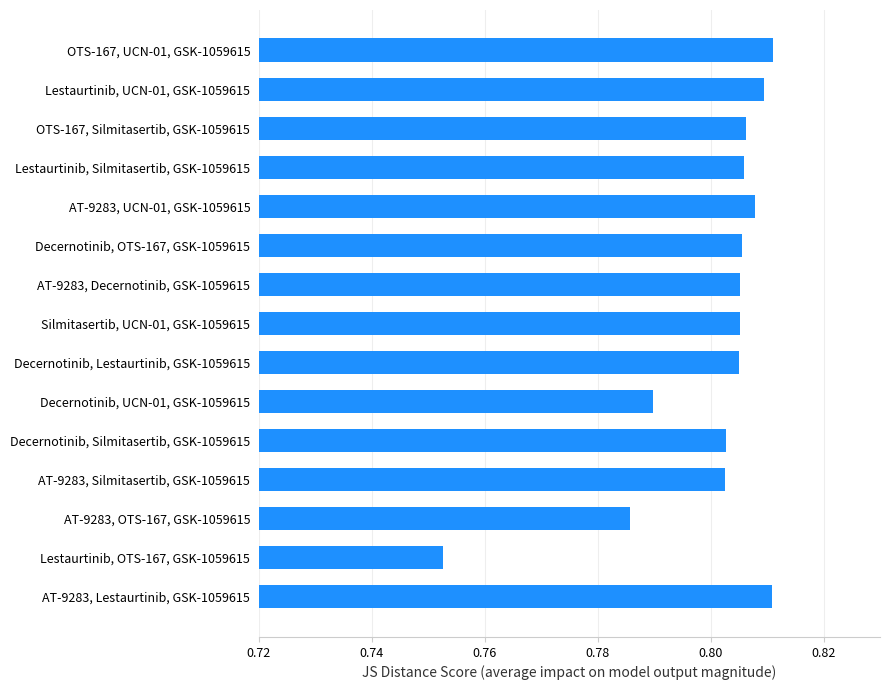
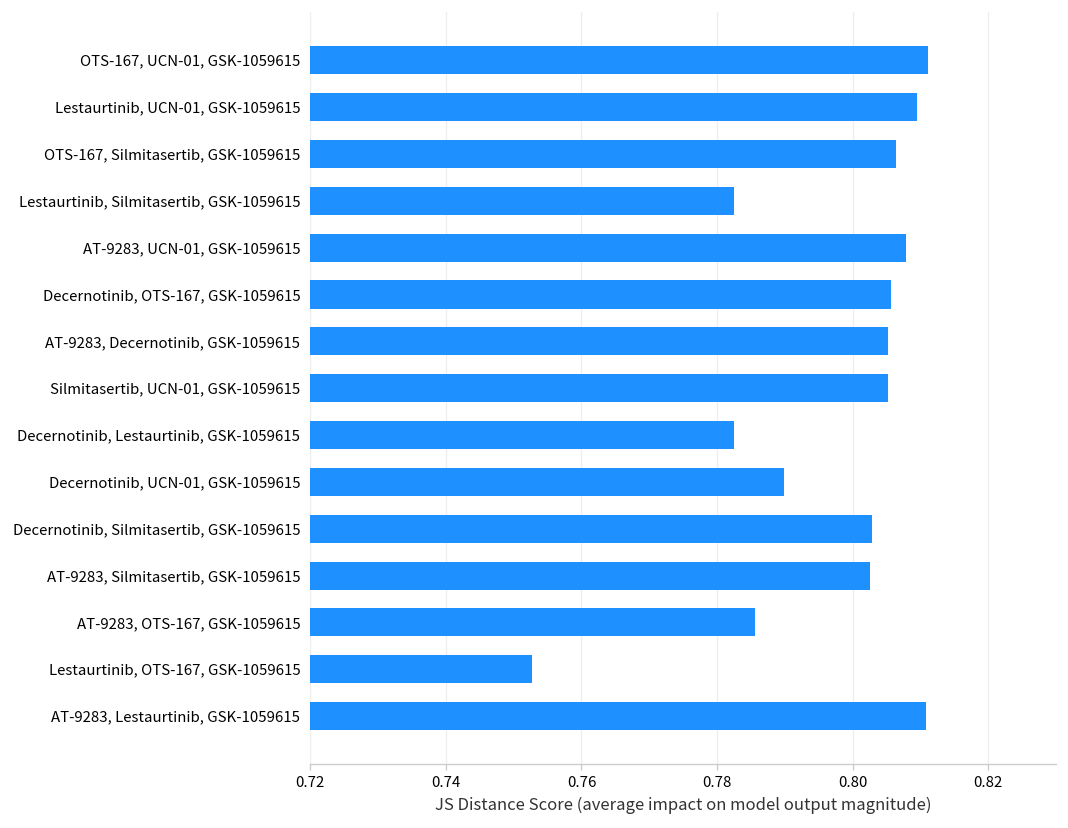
  {
    "OTS-167, UCN-01, GSK-1059615": 0.811,
    "Lestaurtinib, UCN-01, GSK-1059615": 0.810,
    "OTS-167, Silmitasertib, GSK-1059615": 0.806,
-   "Lestaurtinib, Silmitasertib, GSK-1059615": 0.806,
+   "Lestaurtinib, Silmitasertib, GSK-1059615": 0.783,
    "AT-9283, UCN-01, GSK-1059615": 0.808,
    "Decernotinib, OTS-167, GSK-1059615": 0.806,
    "AT-9283, Decernotinib, GSK-1059615": 0.805,
    "Silmitasertib, UCN-01, GSK-1059615": 0.805,
-   "Decernotinib, Lestaurtinib, GSK-1059615": 0.805,
+   "Decernotinib, Lestaurtinib, GSK-1059615": 0.783,
    "Decernotinib, UCN-01, GSK-1059615": 0.790,
    "Decernotinib, Silmitasertib, GSK-1059615": 0.803,
    "AT-9283, Silmitasertib, GSK-1059615": 0.803,
    "AT-9283, OTS-167, GSK-1059615": 0.786,
    "Lestaurtinib, OTS-167, GSK-1059615": 0.753,
    "AT-9283, Lestaurtinib, GSK-1059615": 0.811
  }
